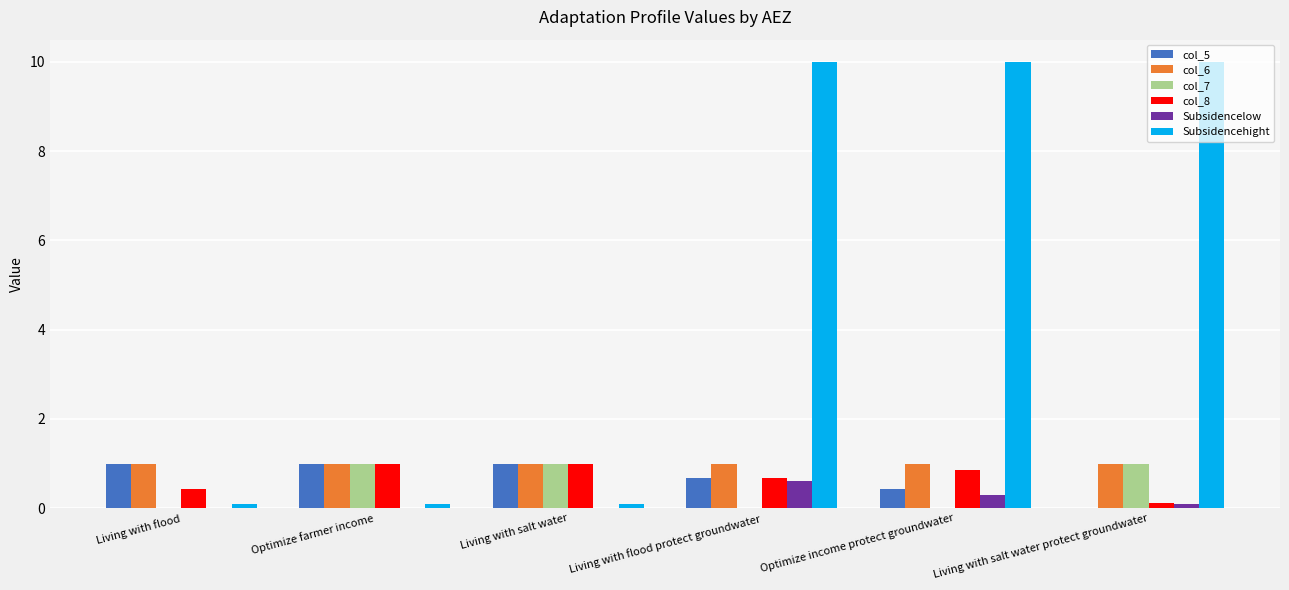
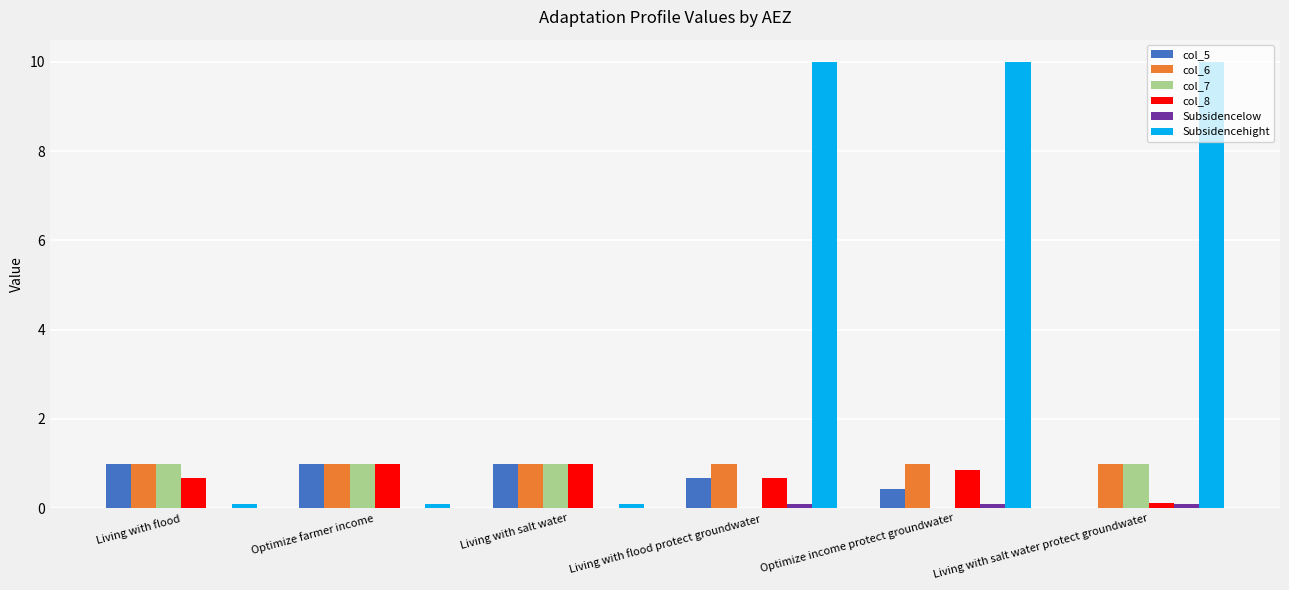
  {
    "col_5": {
      "Living with flood": 1.0,
      "Optimize farmer income": 1.0,
      "Living with salt water": 1.0,
      "Living with flood protect groundwater": 0.7,
      "Optimize income protect groundwater": 0.4,
      "Living with salt water protect groundwater": 0.0
    },
    "col_6": {
      "Living with flood": 1.0,
      "Optimize farmer income": 1.0,
      "Living with salt water": 1.0,
      "Living with flood protect groundwater": 1.0,
      "Optimize income protect groundwater": 1.0,
      "Living with salt water protect groundwater": 1.0
    },
    "col_7": {
-     "Living with flood": 0,
+     "Living with flood": 1,
      "Optimize farmer income": 1,
      "Living with salt water": 1,
      "Living with flood protect groundwater": 0,
      "Optimize income protect groundwater": 0,
      "Living with salt water protect groundwater": 1
    },
    "col_8": {
-     "Living with flood": 0.4,
+     "Living with flood": 0.7,
      "Optimize farmer income": 1.0,
      "Living with salt water": 1.0,
      "Living with flood protect groundwater": 0.7,
      "Optimize income protect groundwater": 0.9,
      "Living with salt water protect groundwater": 0.1
    },
    "Subsidencelow": {
      "Living with flood": 0.0,
      "Optimize farmer income": 0.0,
      "Living with salt water": 0.0,
-     "Living with flood protect groundwater": 0.6,
-     "Optimize income protect groundwater": 0.3,
+     "Living with flood protect groundwater": 0.1,
+     "Optimize income protect groundwater": 0.1,
      "Living with salt water protect groundwater": 0.1
    },
    "Subsidencehight": {
      "Living with flood": 0.1,
      "Optimize farmer income": 0.1,
      "Living with salt water": 0.1,
      "Living with flood protect groundwater": 10.0,
      "Optimize income protect groundwater": 10.0
    }
  }
